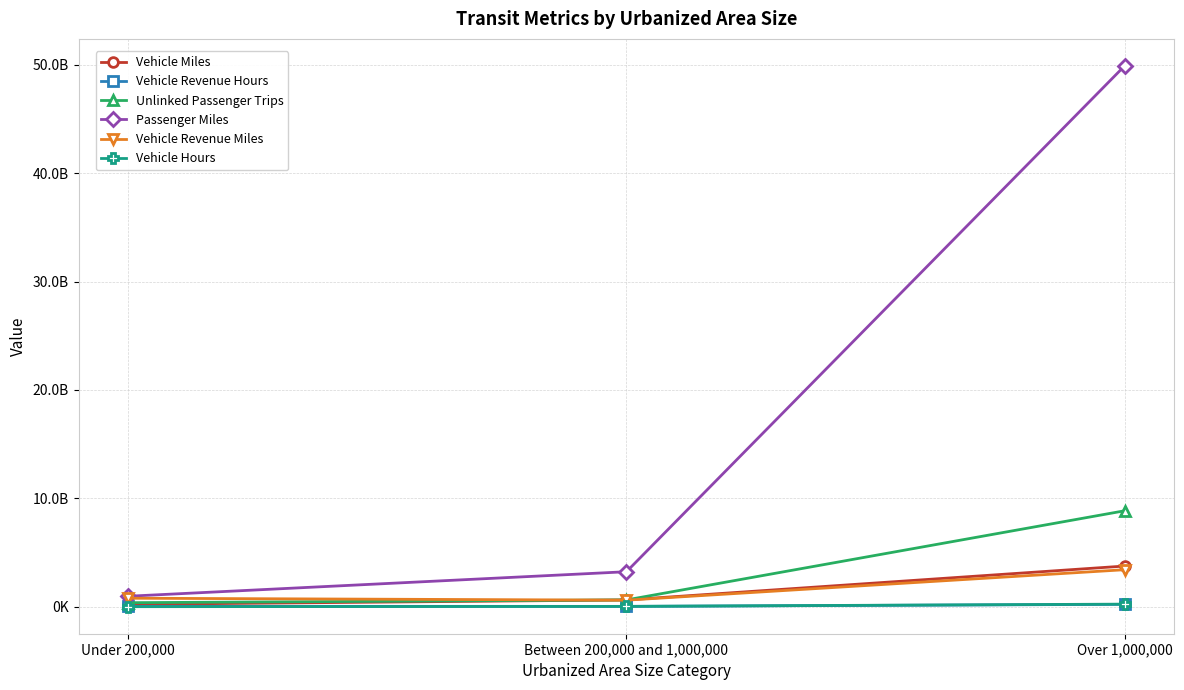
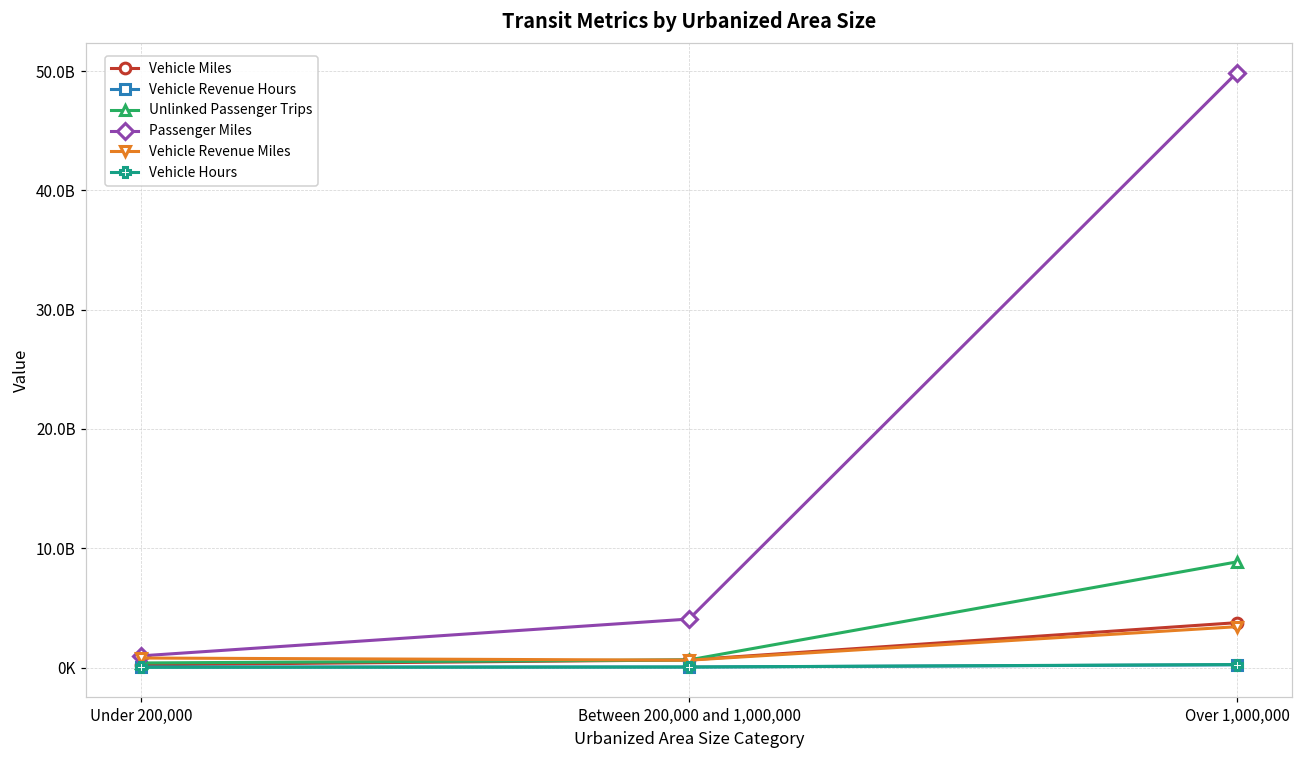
  {
    "Vehicle Miles": {
      "Over 1,000,000": 3800000000
    },
    "Passenger Miles": {
-     "Between 200,000 and 1,000,000": 3200000000,
+     "Between 200,000 and 1,000,000": 4100000000,
      "Over 1,000,000": 49900000000
    },
    "Vehicle Revenue Miles": {
      "Over 1,000,000": 3400000000
    }
  }
